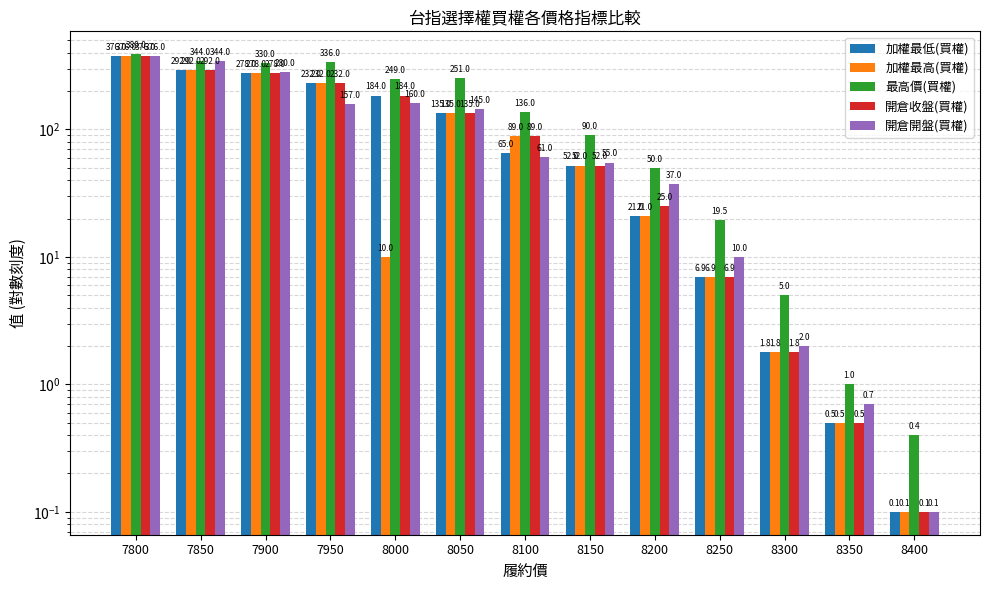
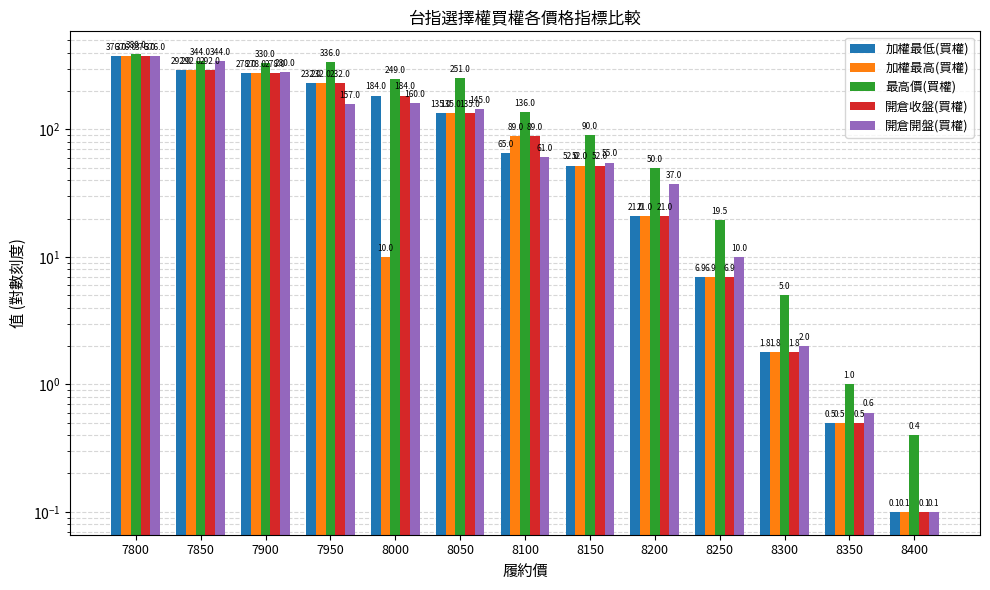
  {
    "加權最低(買權)": {
      "8000": 184.0,
      "8100": 65.0
    },
    "加權最高(買權)": {
      "8000": 10.0,
      "8100": 89.0
    },
    "最高價(買權)": {
      "7850": 344.0,
      "7900": 330.0,
      "7950": 336.0,
      "8000": 249.0,
      "8050": 251.0,
      "8100": 136.0,
      "8150": 90.0,
      "8200": 50.0,
      "8250": 19.5,
      "8300": 5.0,
      "8350": 1.0,
      "8400": 0.4
    },
    "開倉收盤(買權)": {
      "7850": 292.0,
      "7950": 232.0,
      "8000": 184.0,
      "8100": 89.0,
-     "8200": 25.0,
+     "8200": 21.0,
      "8250": 6.9,
      "8300": 1.8,
      "8350": 0.5
    },
    "開倉開盤(買權)": {
      "7850": 344.0,
      "7950": 157.0,
      "8000": 160.0,
      "8100": 61.0,
      "8200": 37.0,
      "8250": 10.0,
      "8300": 2.0,
-     "8350": 0.7
+     "8350": 0.6
    }
  }
